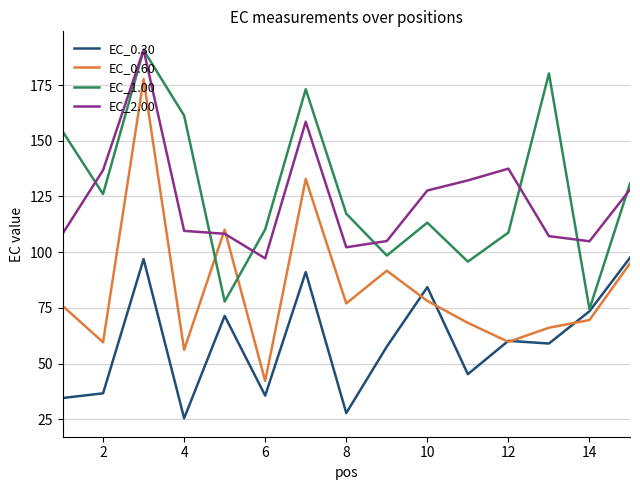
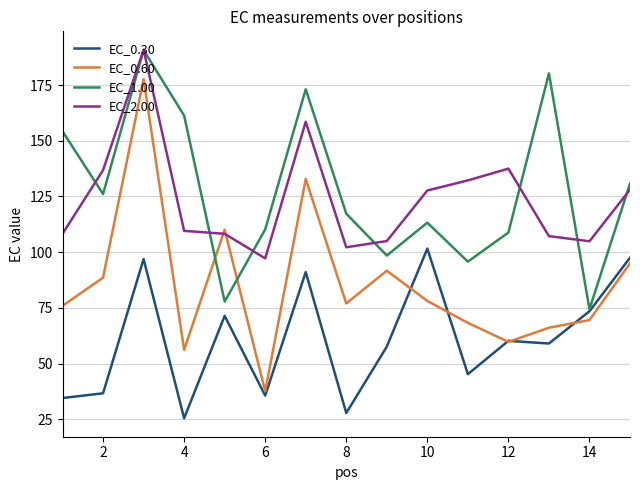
  {
    "EC_0.30": {
      "2": 37,
      "4": 25,
      "6": 36,
      "8": 28,
-     "10": 84
+     "10": 102
    },
    "EC_0.60": {
-     "2": 60,
+     "2": 89,
      "4": 56,
-     "6": 42,
+     "6": 38,
      "8": 77,
      "10": 78,
      "14": 70
    },
    "EC_1.00": {
      "2": 126,
      "4": 161,
      "6": 110,
      "8": 117,
      "10": 113,
      "12": 109
    },
    "EC_2.00": {
      "2": 137,
      "4": 110,
      "6": 97,
      "8": 102,
      "10": 128,
      "12": 137,
      "14": 105
    }
  }
